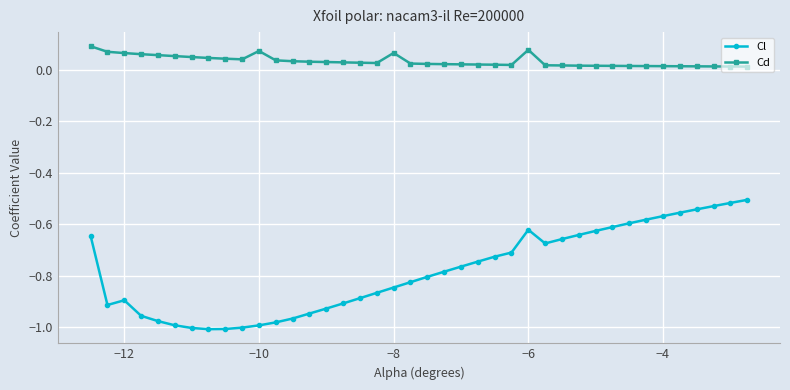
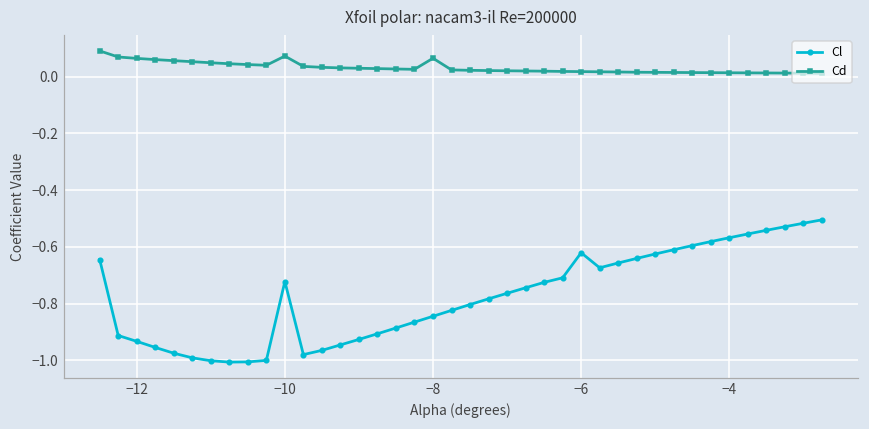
  {
    "Cl": {
-     "−12": -0.89,
-     "−10": -0.99,
+     "−12": -0.93,
+     "−10": -0.72,
      "−8": -0.85,
      "−6": -0.62,
      "−4": -0.57
    },
    "Cd": {
      "−12": 0.06,
      "−10": 0.07,
      "−8": 0.06,
-     "−6": 0.08,
+     "−6": 0.02,
      "−4": 0.01
    }
  }
